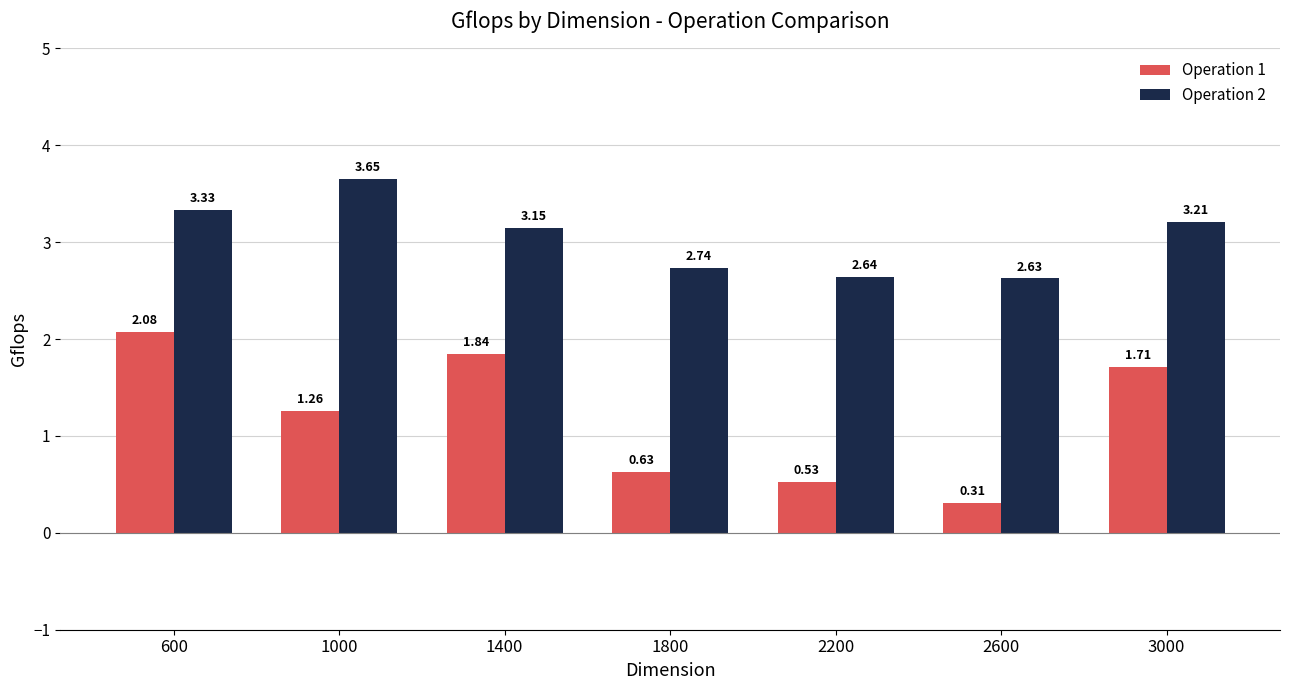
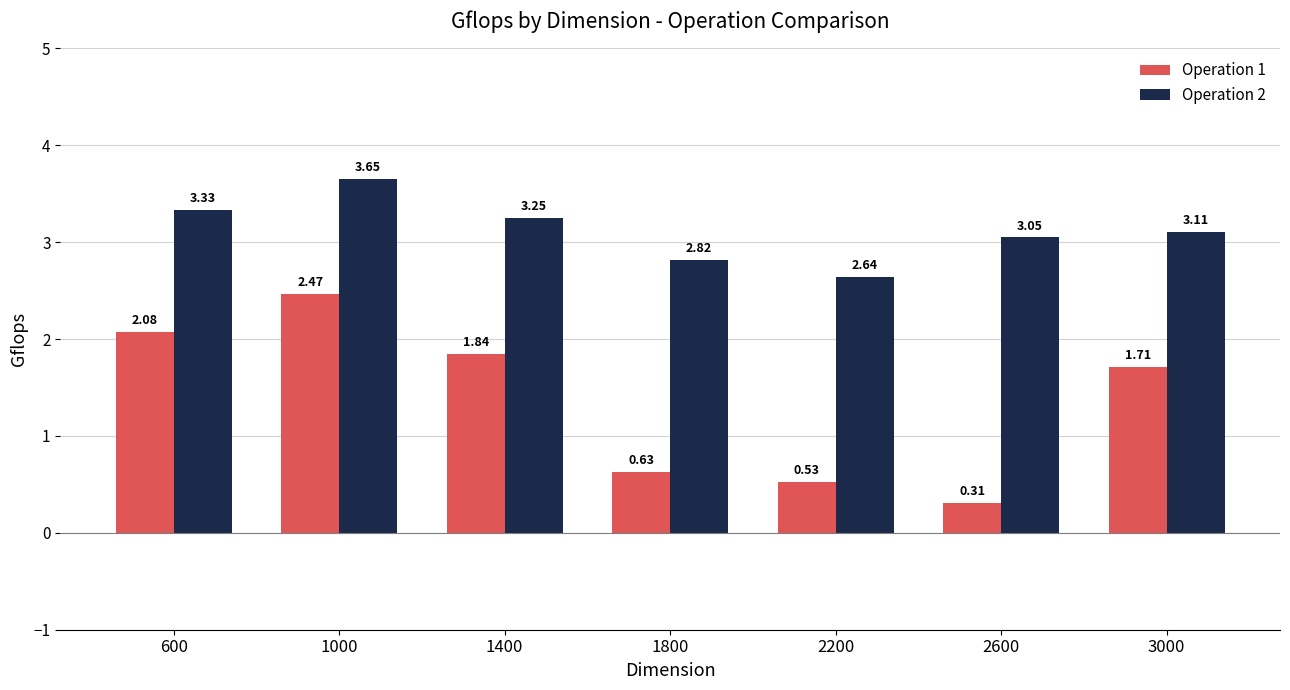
  {
    "Operation 1": {
      "600": 2.08,
-     "1000": 1.26,
+     "1000": 2.47,
      "1400": 1.84,
      "1800": 0.63,
      "2200": 0.53,
      "2600": 0.31,
      "3000": 1.71
    },
    "Operation 2": {
      "600": 3.33,
      "1000": 3.65,
-     "1400": 3.15,
-     "1800": 2.74,
+     "1400": 3.25,
+     "1800": 2.82,
      "2200": 2.64,
-     "2600": 2.63,
-     "3000": 3.21
+     "2600": 3.05,
+     "3000": 3.11
    }
  }
